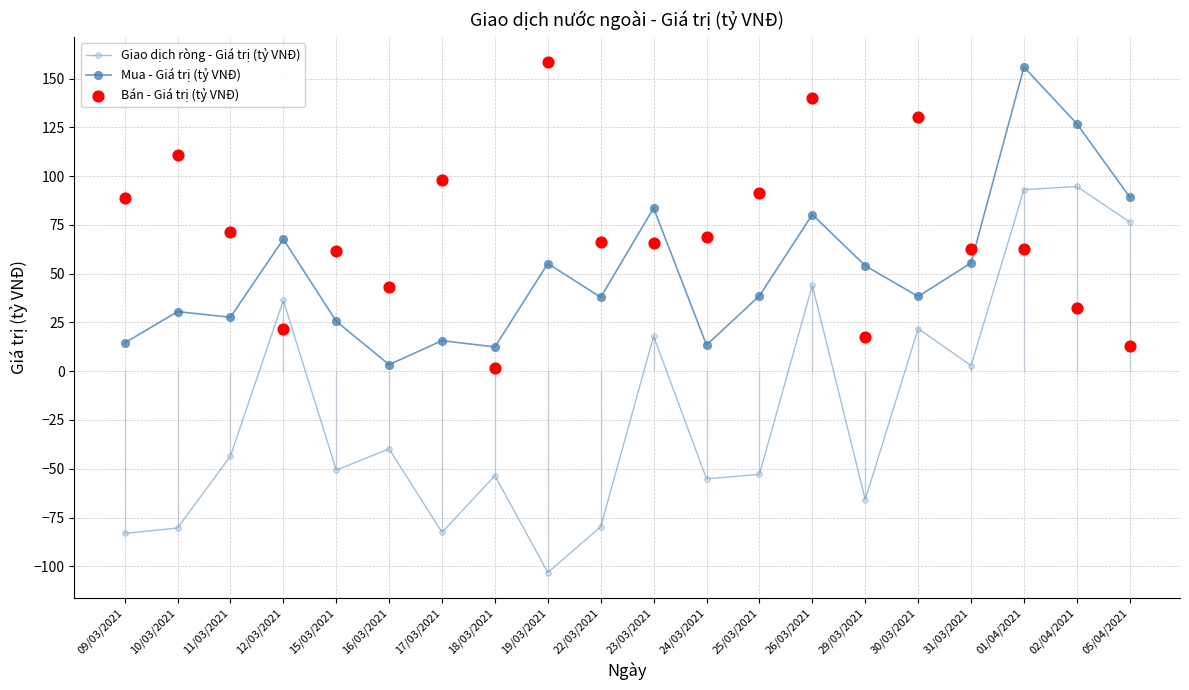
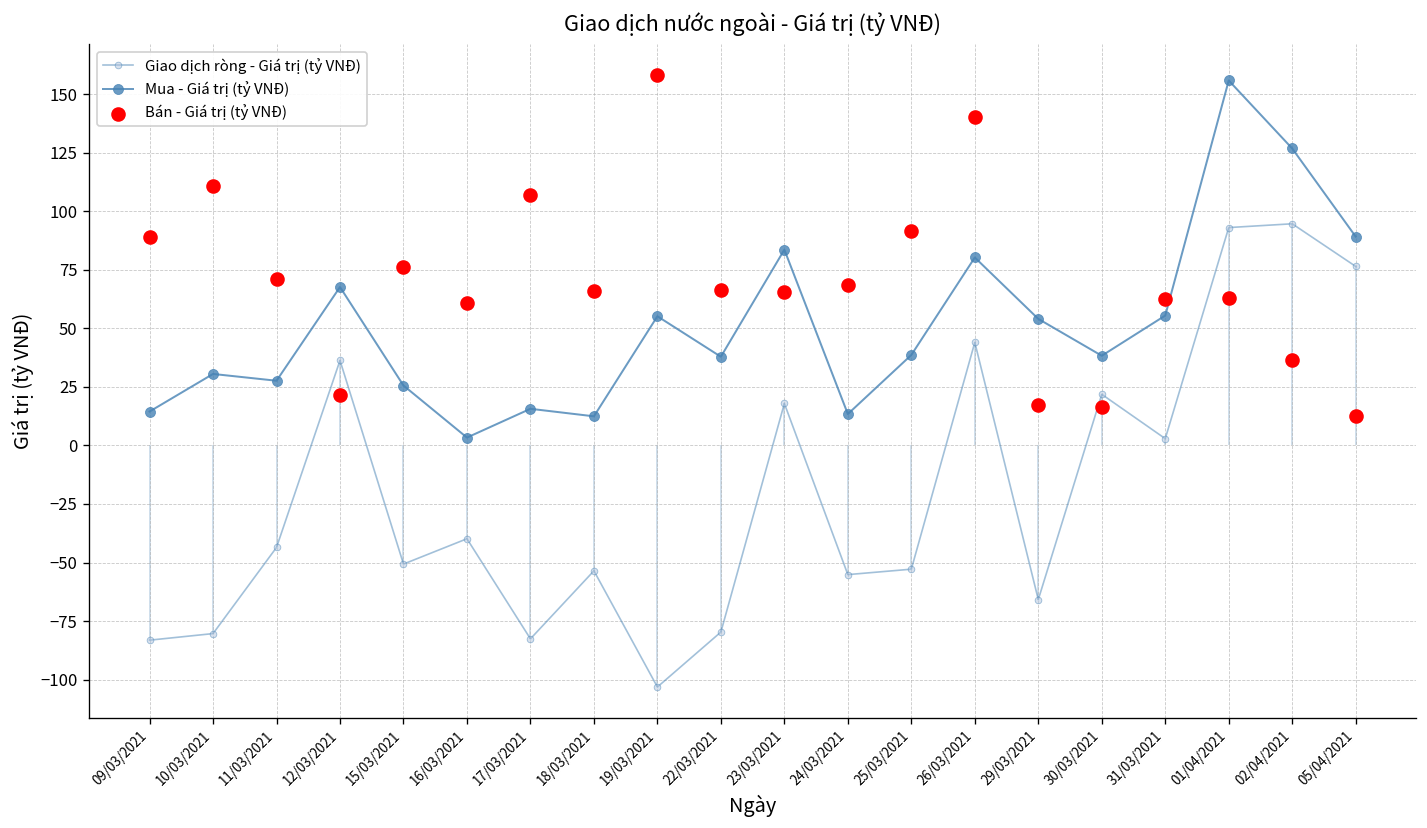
  {
    "Bán - Giá trị (tỷ VNĐ)": {
-     "15/03/2021": 61,
-     "16/03/2021": 43,
-     "17/03/2021": 98,
-     "18/03/2021": 2,
-     "30/03/2021": 130,
-     "02/04/2021": 32
+     "15/03/2021": 76,
+     "16/03/2021": 61,
+     "17/03/2021": 107,
+     "18/03/2021": 66,
+     "30/03/2021": 16,
+     "02/04/2021": 37
    }
  }
